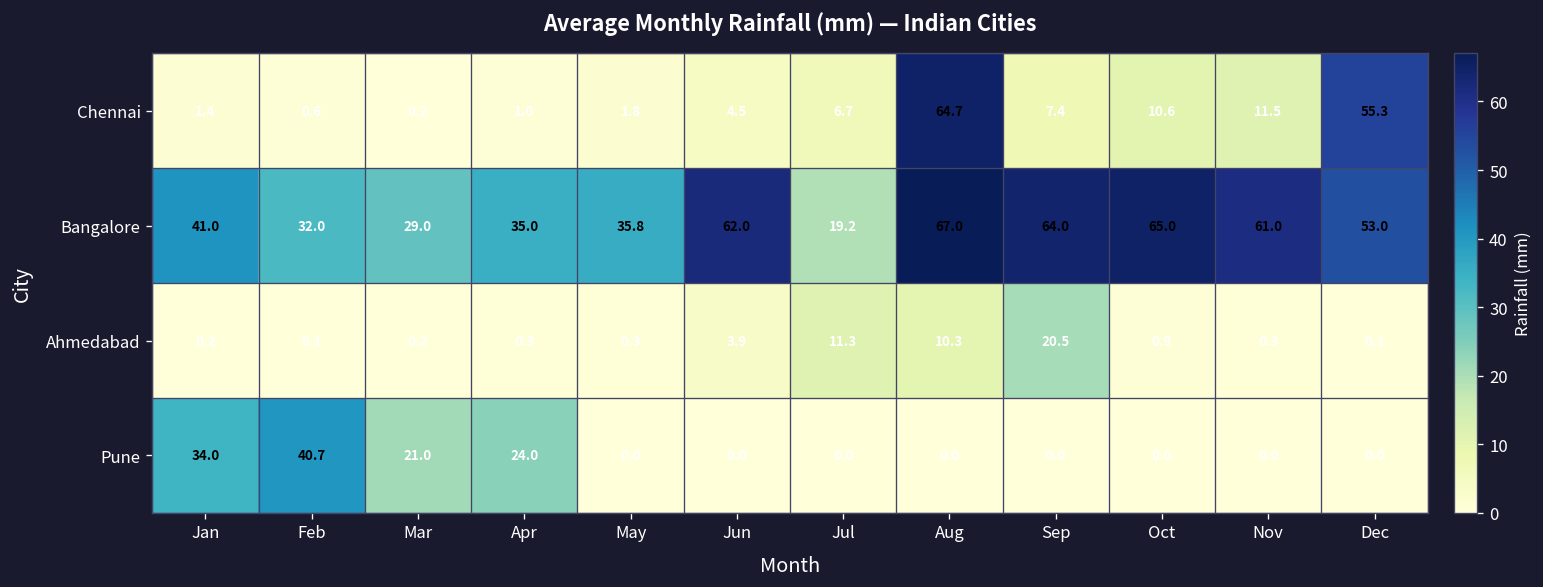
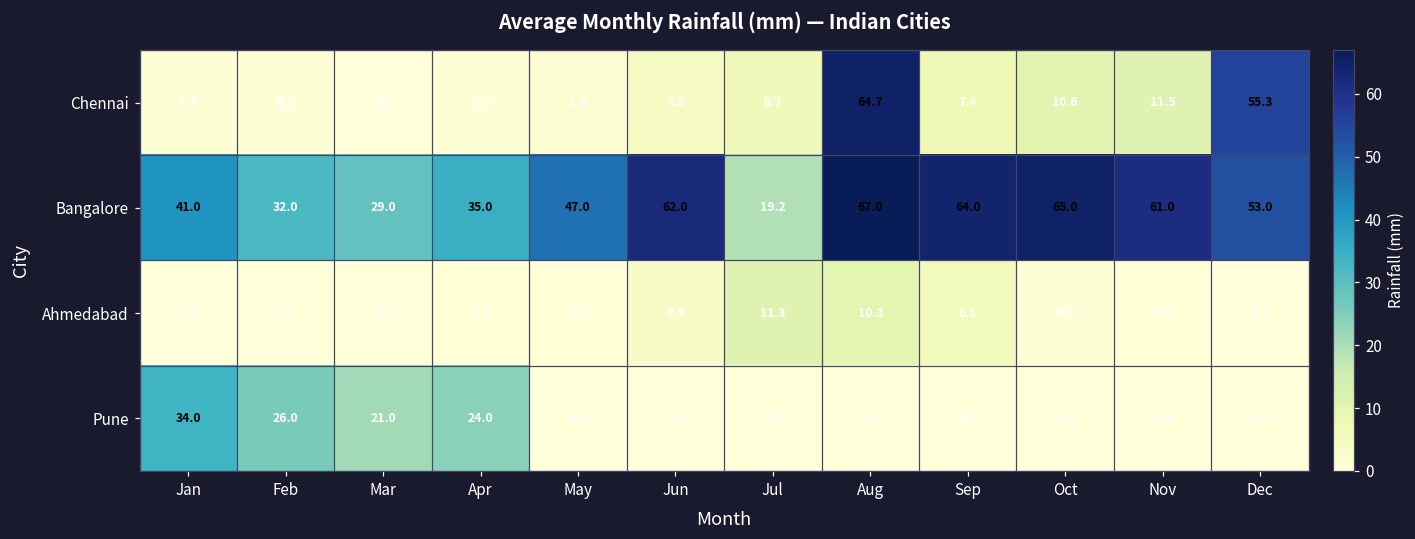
  {
    "Chennai": {
      "Jun": 4.5,
      "Jul": 6.7,
      "Aug": 64.7,
      "Sep": 7.4,
      "Oct": 10.6,
      "Nov": 11.5,
      "Dec": 55.3
    },
    "Bangalore": {
      "Jan": 41.0,
      "Feb": 32.0,
      "Mar": 29.0,
      "Apr": 35.0,
-     "May": 35.8,
+     "May": 47.0,
      "Jun": 62.0,
      "Jul": 19.2,
      "Aug": 67.0,
      "Sep": 64.0,
      "Oct": 65.0,
      "Nov": 61.0,
      "Dec": 53.0
    },
    "Ahmedabad": {
      "Jun": 3.9,
      "Jul": 11.3,
      "Aug": 10.3,
-     "Sep": 20.5
+     "Sep": 6.1
    },
    "Pune": {
      "Jan": 34.0,
-     "Feb": 40.7,
+     "Feb": 26.0,
      "Mar": 21.0,
      "Apr": 24.0
    }
  }
